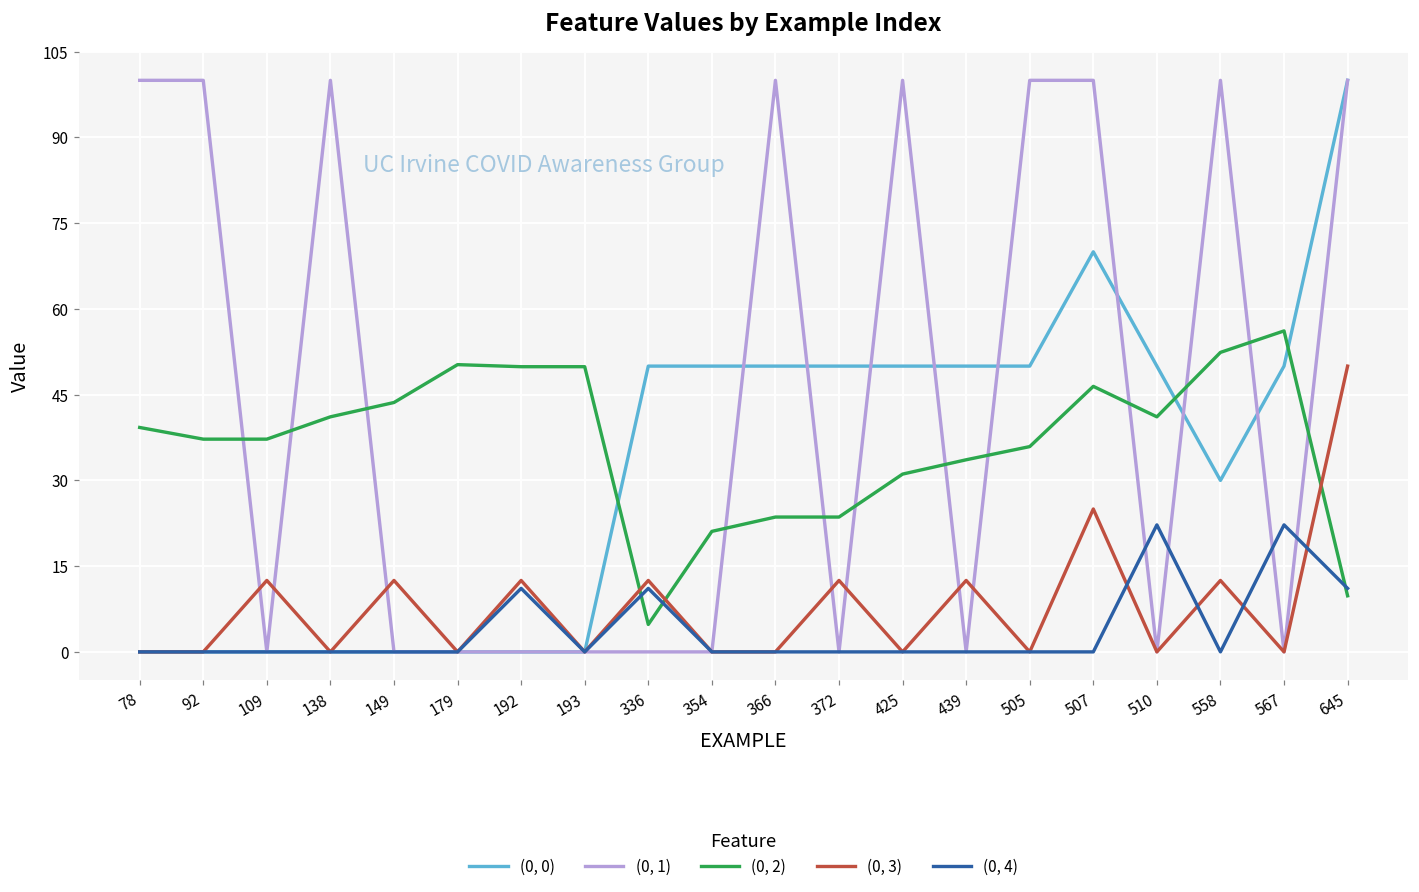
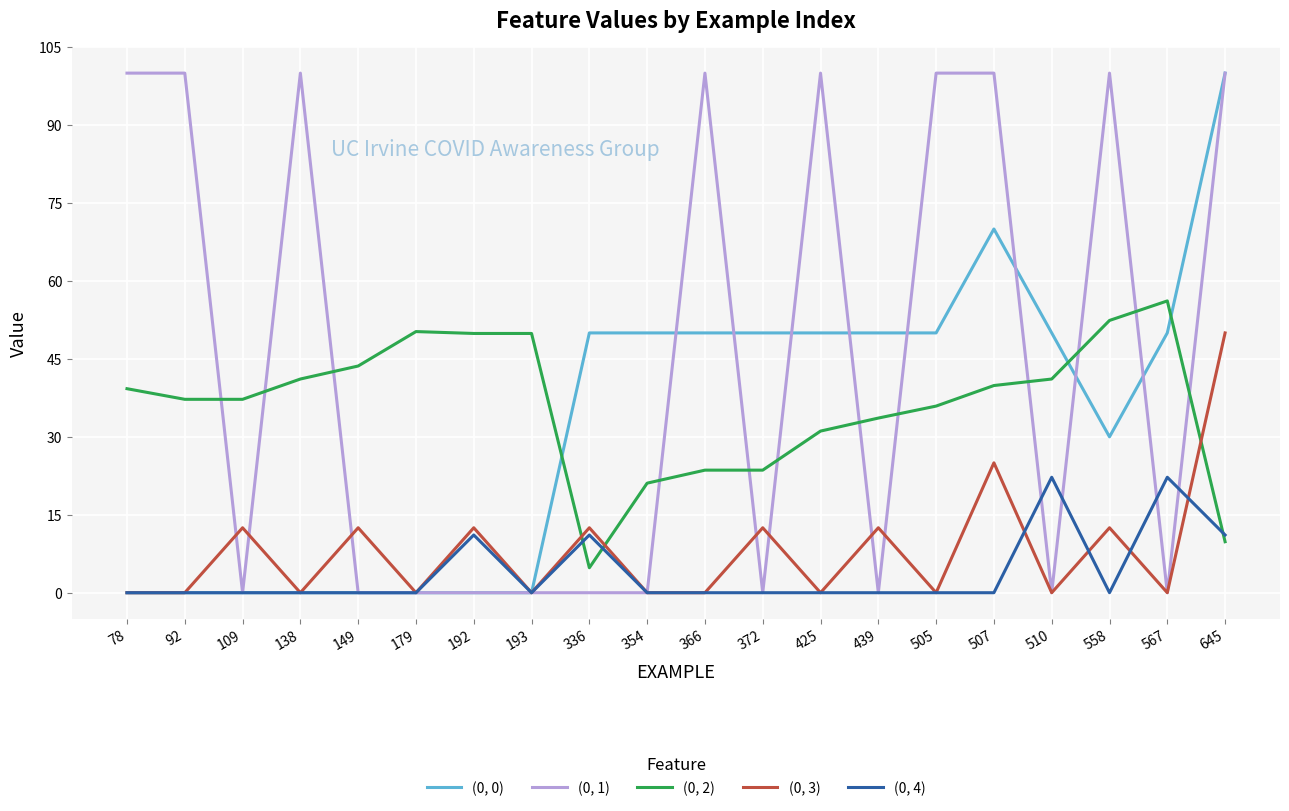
  {
    "(0, 0)": {
      "336": 50,
      "354": 50,
      "366": 50,
      "372": 50,
      "425": 50,
      "439": 50,
      "505": 50,
      "507": 70,
      "510": 50,
      "558": 30,
      "567": 50
    },
    "(0, 1)": {
      "78": 100,
      "92": 100,
      "138": 100,
      "336": 0,
      "366": 100,
      "425": 100,
      "505": 100,
      "507": 100,
      "558": 100
    },
    "(0, 2)": {
      "78": 39,
      "92": 37,
      "109": 37,
      "138": 41,
      "149": 44,
      "179": 50,
      "192": 50,
      "193": 50,
      "336": 5,
      "354": 21,
      "366": 24,
      "372": 24,
      "425": 31,
      "439": 34,
      "505": 36,
-     "507": 46,
+     "507": 40,
      "510": 41,
      "558": 52,
      "567": 56,
      "645": 10
    },
    "(0, 3)": {
      "109": 13,
      "149": 13,
      "192": 13,
      "336": 13,
      "372": 13,
      "439": 13,
      "507": 25,
      "558": 13,
      "645": 50
    },
    "(0, 4)": {
      "192": 11,
      "336": 11,
      "507": 0,
      "510": 22,
      "558": 0,
      "567": 22,
      "645": 11
    }
  }
